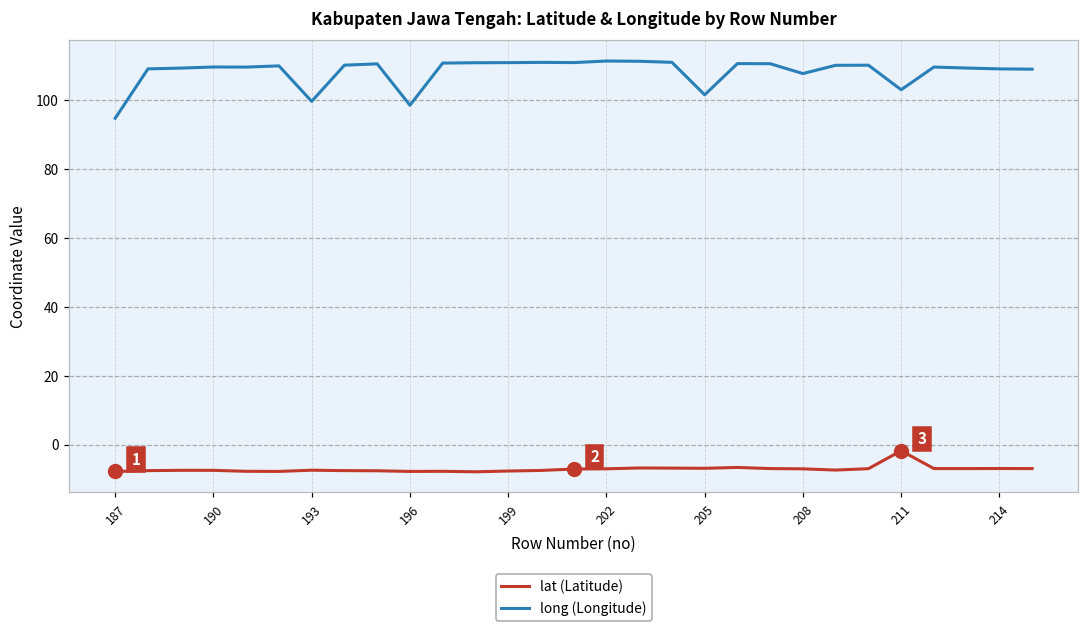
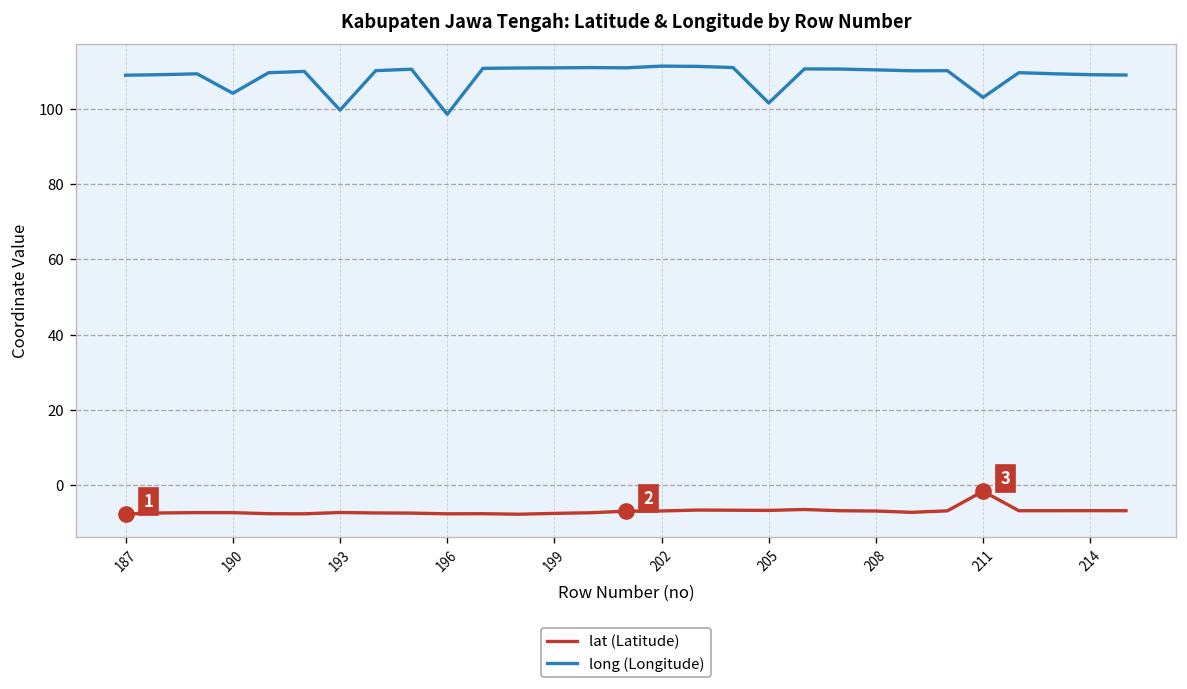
  {
    "long (Longitude)": {
-     "187": 95,
-     "190": 110,
+     "187": 109,
+     "190": 104,
      "193": 100,
      "196": 99,
      "199": 111,
      "202": 111,
      "205": 102,
-     "208": 108,
+     "208": 110,
      "211": 103,
      "214": 109
    }
  }
